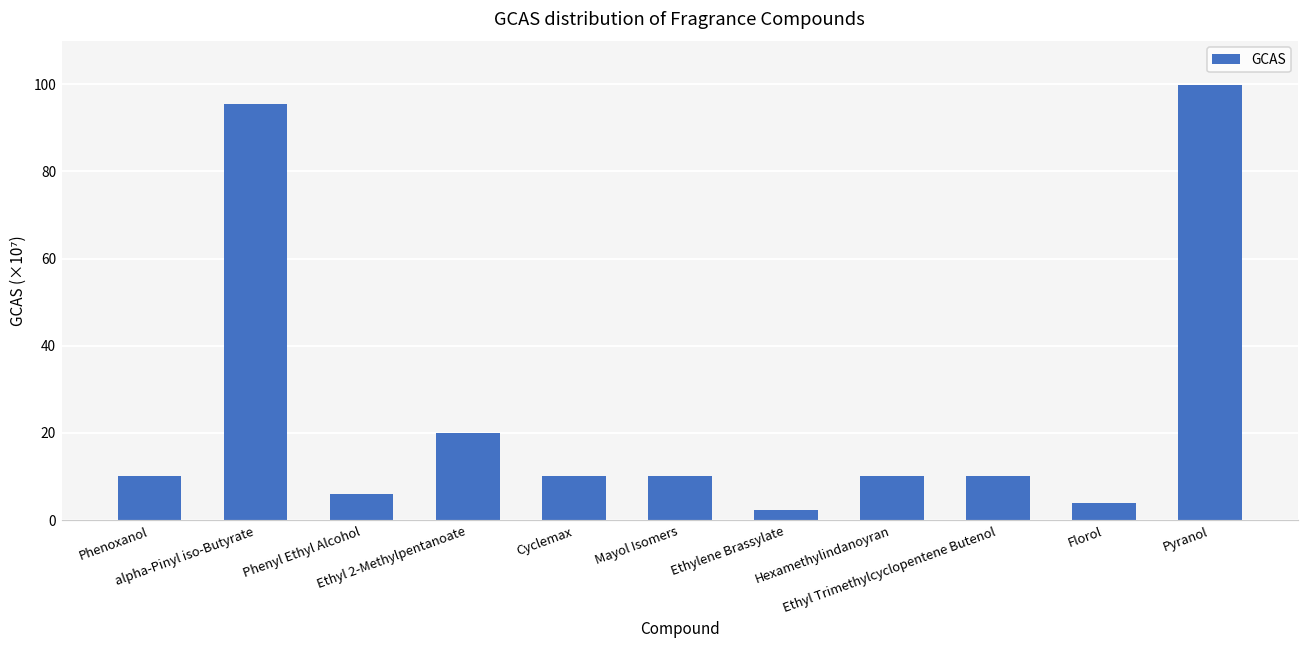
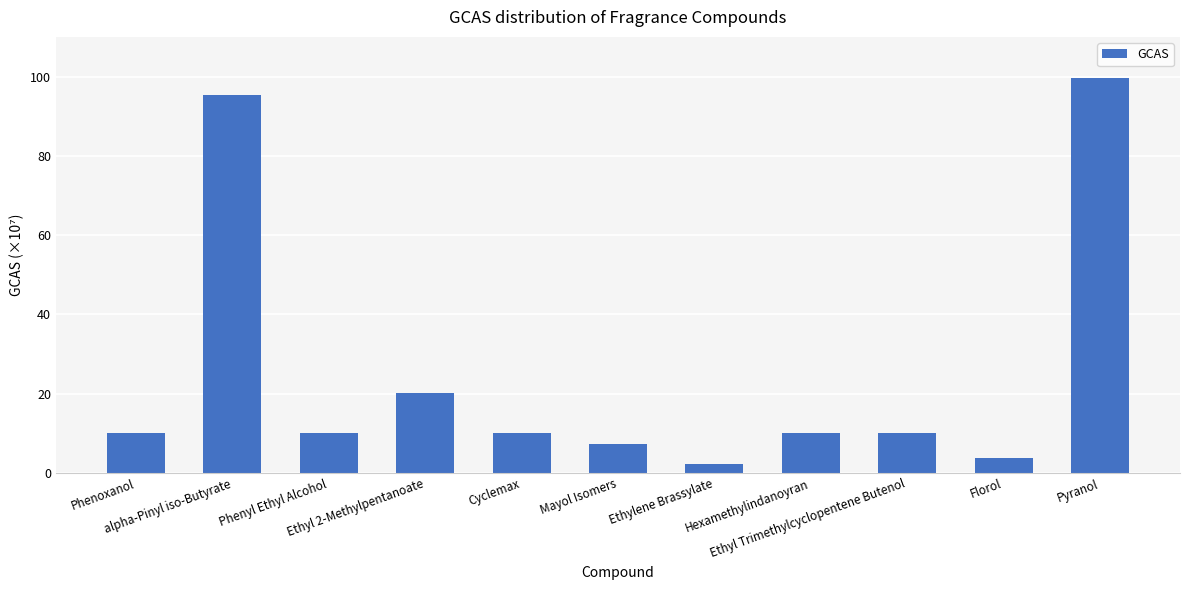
  {
    "Phenoxanol": 10,
    "alpha-Pinyl iso-Butyrate": 95,
-   "Phenyl Ethyl Alcohol": 6,
+   "Phenyl Ethyl Alcohol": 10,
    "Ethyl 2-Methylpentanoate": 20,
    "Cyclemax": 10,
-   "Mayol Isomers": 10,
+   "Mayol Isomers": 7,
    "Ethylene Brassylate": 2,
    "Hexamethylindanoyran": 10,
    "Ethyl Trimethylcyclopentene Butenol": 10,
    "Florol": 4,
    "Pyranol": 100
  }
